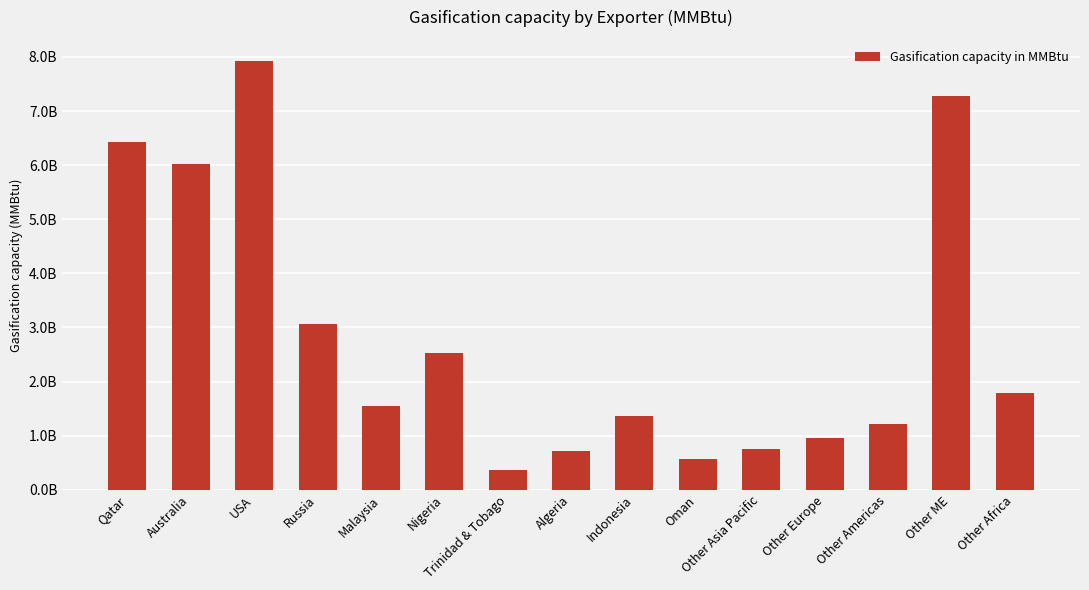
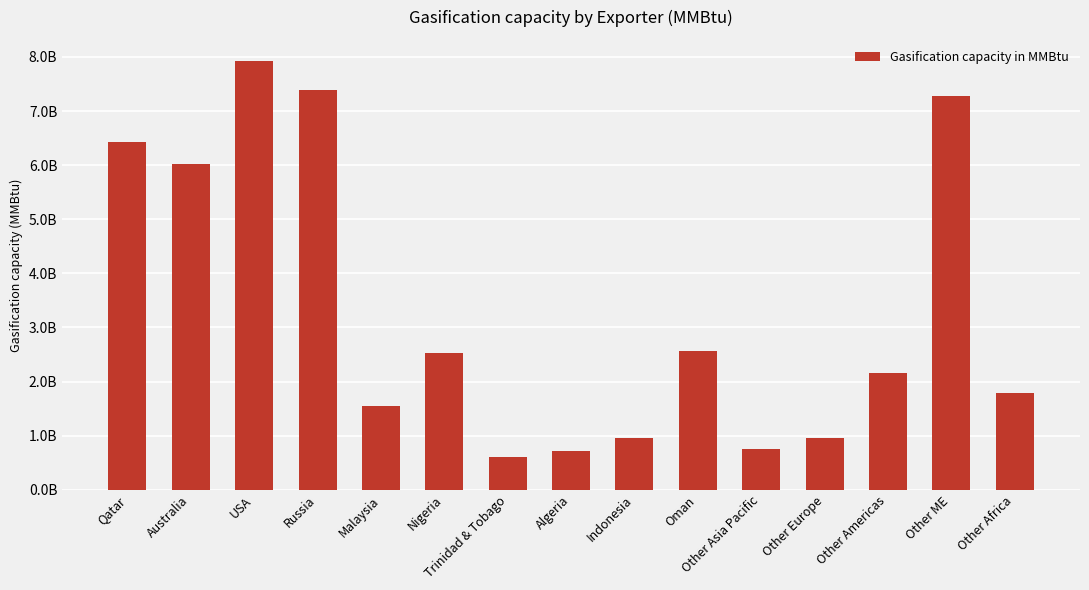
  {
    "Qatar": 6400000000,
    "Australia": 6000000000,
    "USA": 7900000000,
-   "Russia": 3100000000,
+   "Russia": 7400000000,
    "Malaysia": 1500000000,
    "Nigeria": 2500000000,
-   "Trinidad & Tobago": 400000000,
+   "Trinidad & Tobago": 600000000,
    "Algeria": 700000000,
-   "Indonesia": 1400000000,
-   "Oman": 600000000,
+   "Indonesia": 1000000000,
+   "Oman": 2600000000,
    "Other Asia Pacific": 800000000,
    "Other Europe": 1000000000,
-   "Other Americas": 1200000000,
+   "Other Americas": 2200000000,
    "Other ME": 7300000000,
    "Other Africa": 1800000000
  }
